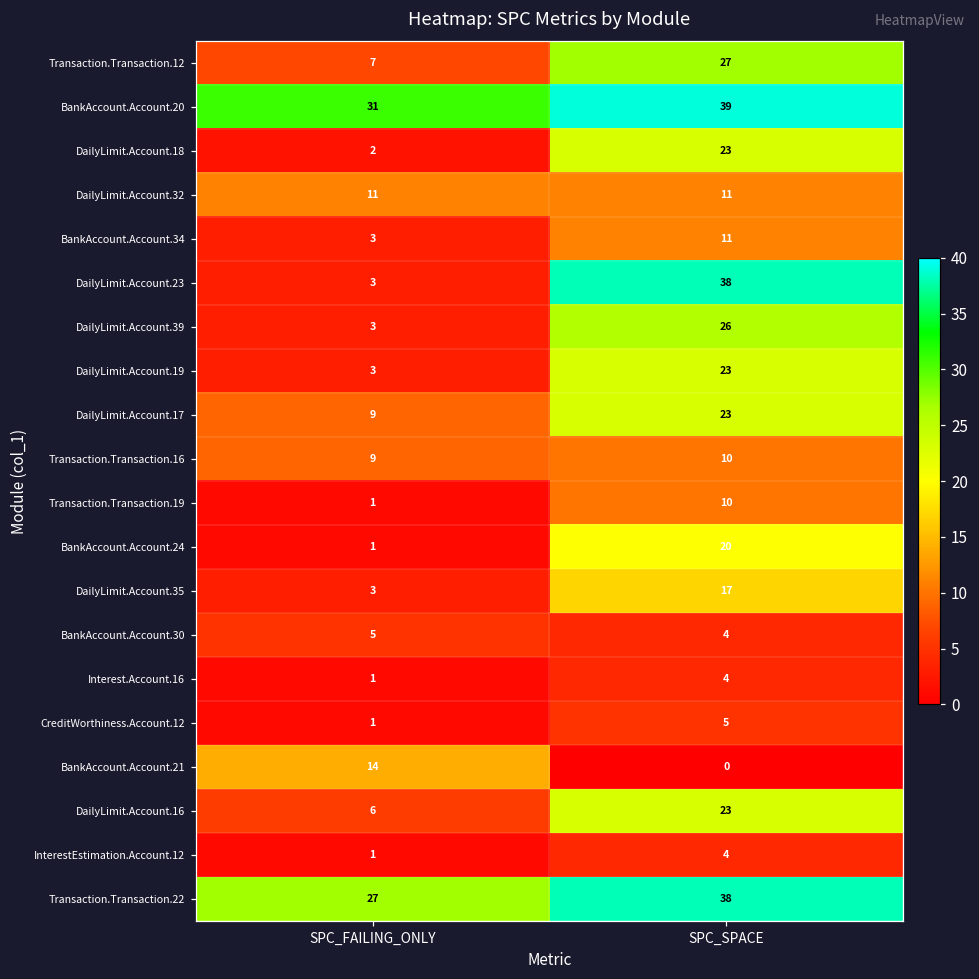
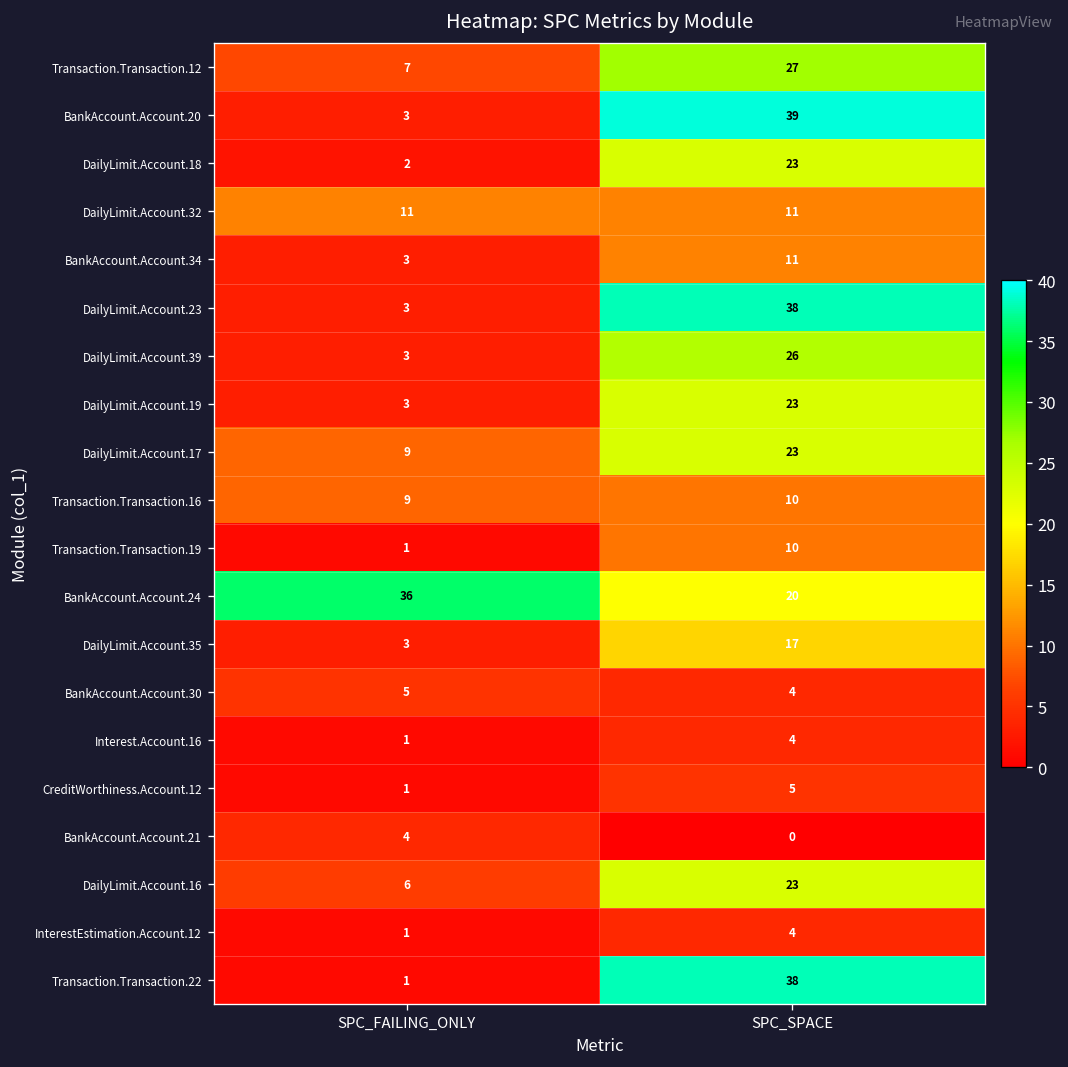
  {
    "Transaction.Transaction.12": {
      "SPC_FAILING_ONLY": 7,
      "SPC_SPACE": 27
    },
    "BankAccount.Account.20": {
-     "SPC_FAILING_ONLY": 31,
+     "SPC_FAILING_ONLY": 3,
      "SPC_SPACE": 39
    },
    "DailyLimit.Account.18": {
      "SPC_FAILING_ONLY": 2,
      "SPC_SPACE": 23
    },
    "DailyLimit.Account.32": {
      "SPC_FAILING_ONLY": 11,
      "SPC_SPACE": 11
    },
    "BankAccount.Account.34": {
      "SPC_FAILING_ONLY": 3,
      "SPC_SPACE": 11
    },
    "DailyLimit.Account.23": {
      "SPC_FAILING_ONLY": 3,
      "SPC_SPACE": 38
    },
    "DailyLimit.Account.39": {
      "SPC_FAILING_ONLY": 3,
      "SPC_SPACE": 26
    },
    "DailyLimit.Account.19": {
      "SPC_FAILING_ONLY": 3,
      "SPC_SPACE": 23
    },
    "DailyLimit.Account.17": {
      "SPC_FAILING_ONLY": 9,
      "SPC_SPACE": 23
    },
    "Transaction.Transaction.16": {
      "SPC_FAILING_ONLY": 9,
      "SPC_SPACE": 10
    },
    "Transaction.Transaction.19": {
      "SPC_FAILING_ONLY": 1,
      "SPC_SPACE": 10
    },
    "BankAccount.Account.24": {
-     "SPC_FAILING_ONLY": 1,
+     "SPC_FAILING_ONLY": 36,
      "SPC_SPACE": 20
    },
    "DailyLimit.Account.35": {
      "SPC_FAILING_ONLY": 3,
      "SPC_SPACE": 17
    },
    "BankAccount.Account.30": {
      "SPC_FAILING_ONLY": 5,
      "SPC_SPACE": 4
    },
    "Interest.Account.16": {
      "SPC_FAILING_ONLY": 1,
      "SPC_SPACE": 4
    },
    "CreditWorthiness.Account.12": {
      "SPC_FAILING_ONLY": 1,
      "SPC_SPACE": 5
    },
    "BankAccount.Account.21": {
-     "SPC_FAILING_ONLY": 14,
+     "SPC_FAILING_ONLY": 4,
      "SPC_SPACE": 0
    },
    "DailyLimit.Account.16": {
      "SPC_FAILING_ONLY": 6,
      "SPC_SPACE": 23
    },
    "InterestEstimation.Account.12": {
      "SPC_FAILING_ONLY": 1,
      "SPC_SPACE": 4
    },
    "Transaction.Transaction.22": {
-     "SPC_FAILING_ONLY": 27,
+     "SPC_FAILING_ONLY": 1,
      "SPC_SPACE": 38
    }
  }
